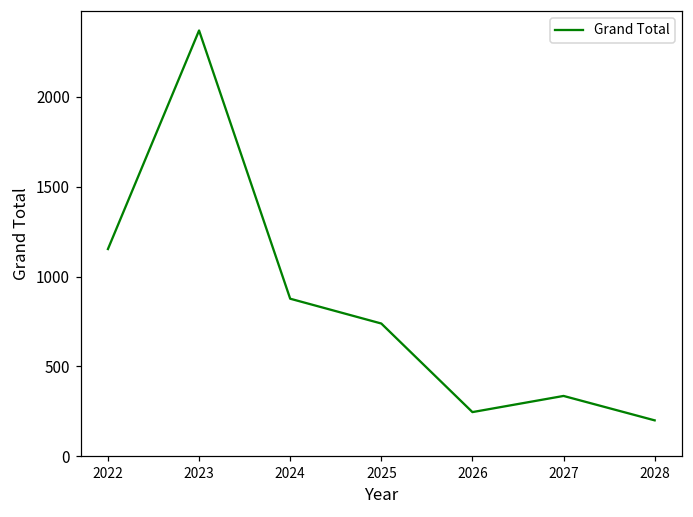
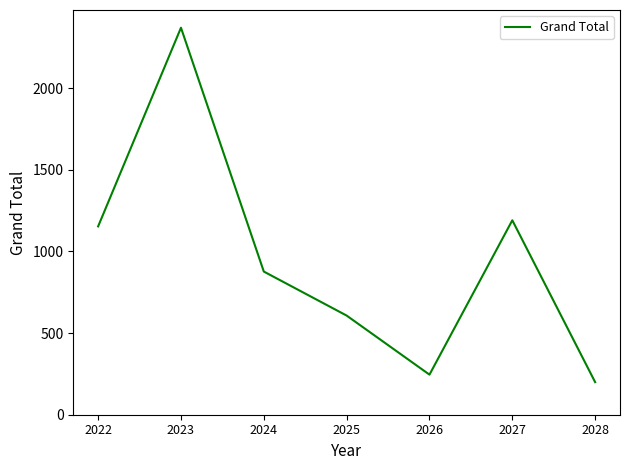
  {
    "2022": 1150,
    "2023": 2370,
    "2024": 880,
-   "2025": 740,
+   "2025": 610,
    "2026": 250,
-   "2027": 340,
+   "2027": 1190,
    "2028": 200
  }
